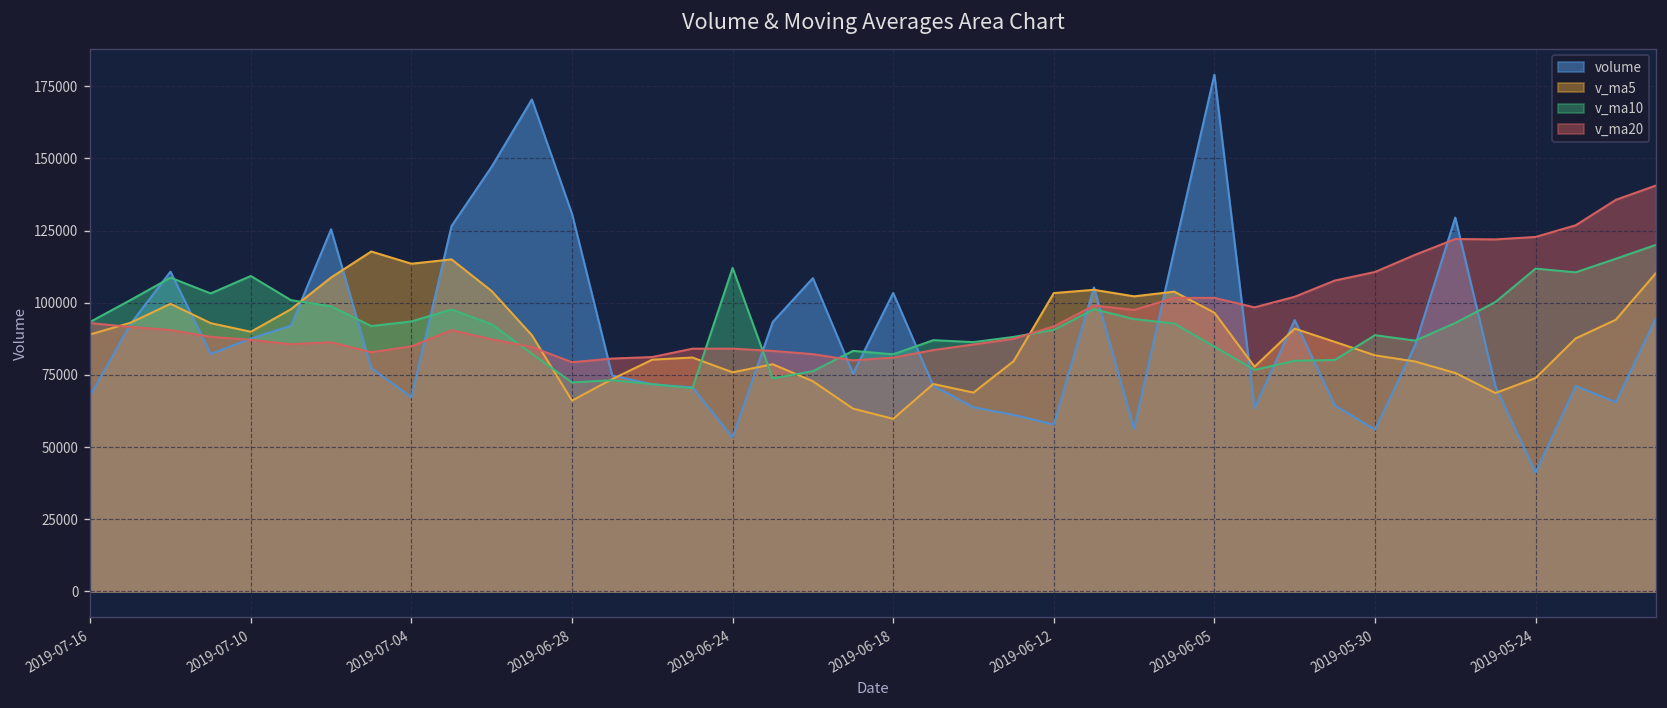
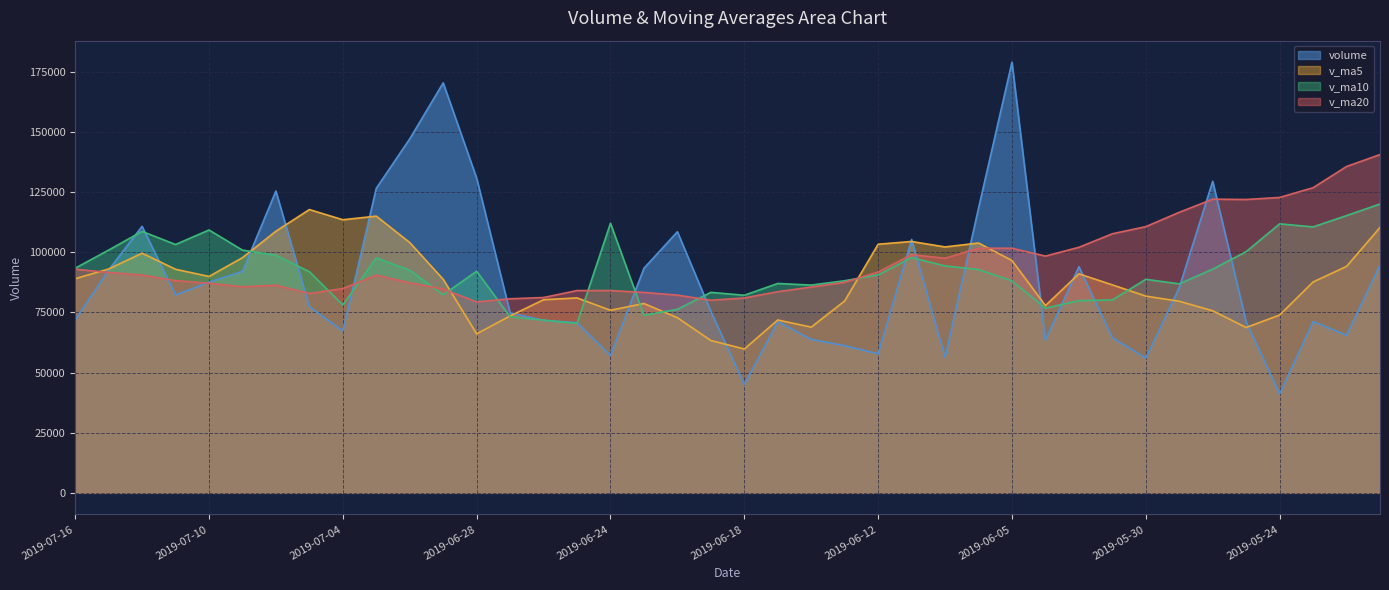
  {
    "volume": {
-     "2019-07-16": 68000,
+     "2019-07-16": 72000,
      "2019-07-04": 67000,
      "2019-06-28": 131000,
-     "2019-06-24": 53000,
-     "2019-06-18": 103000,
+     "2019-06-24": 57000,
+     "2019-06-18": 45000,
      "2019-06-12": 58000,
      "2019-06-05": 179000,
      "2019-05-30": 56000,
      "2019-05-24": 41000
    },
    "v_ma10": {
      "2019-07-10": 109000,
-     "2019-07-04": 94000,
-     "2019-06-28": 72000,
+     "2019-07-04": 78000,
+     "2019-06-28": 92000,
      "2019-06-24": 112000,
      "2019-06-18": 82000,
      "2019-06-12": 91000,
-     "2019-06-05": 85000,
+     "2019-06-05": 88000,
      "2019-05-30": 89000,
      "2019-05-24": 112000
    }
  }
